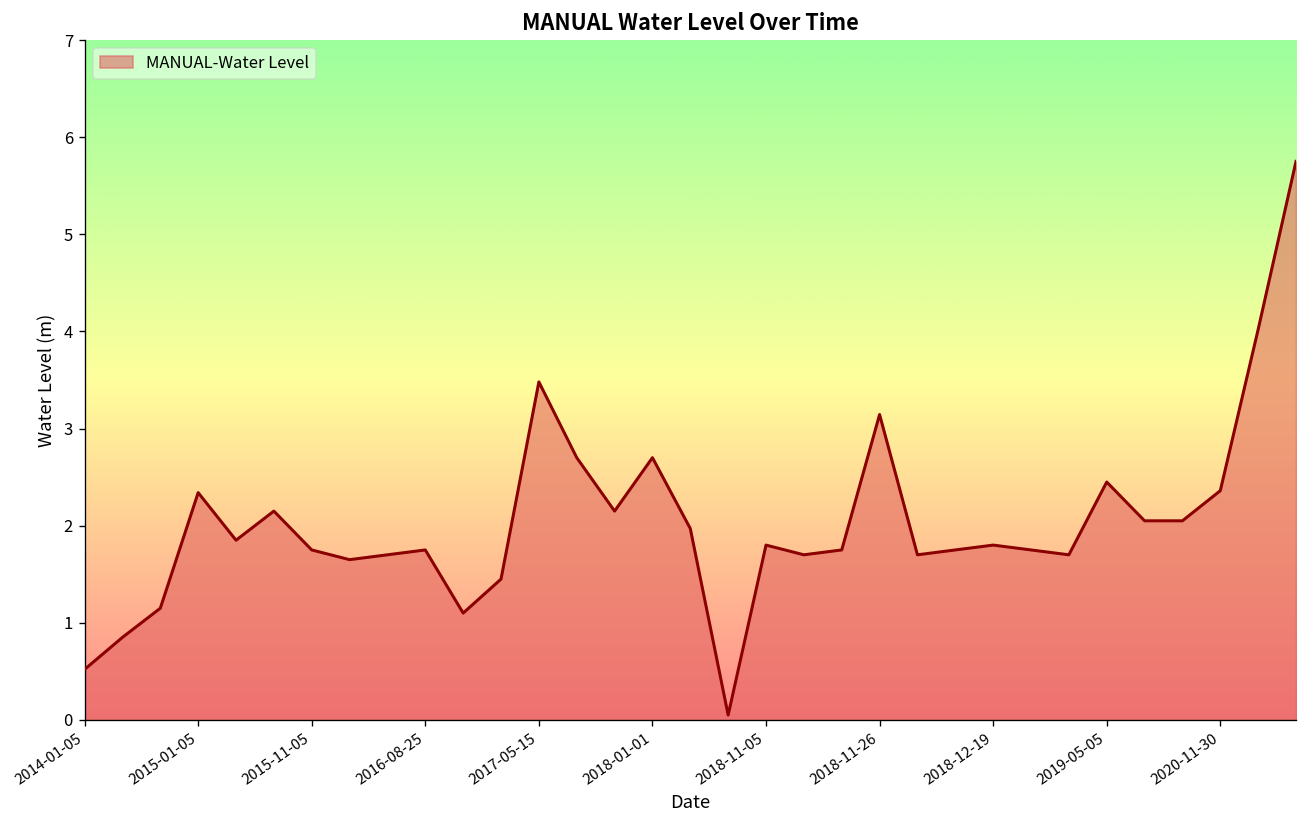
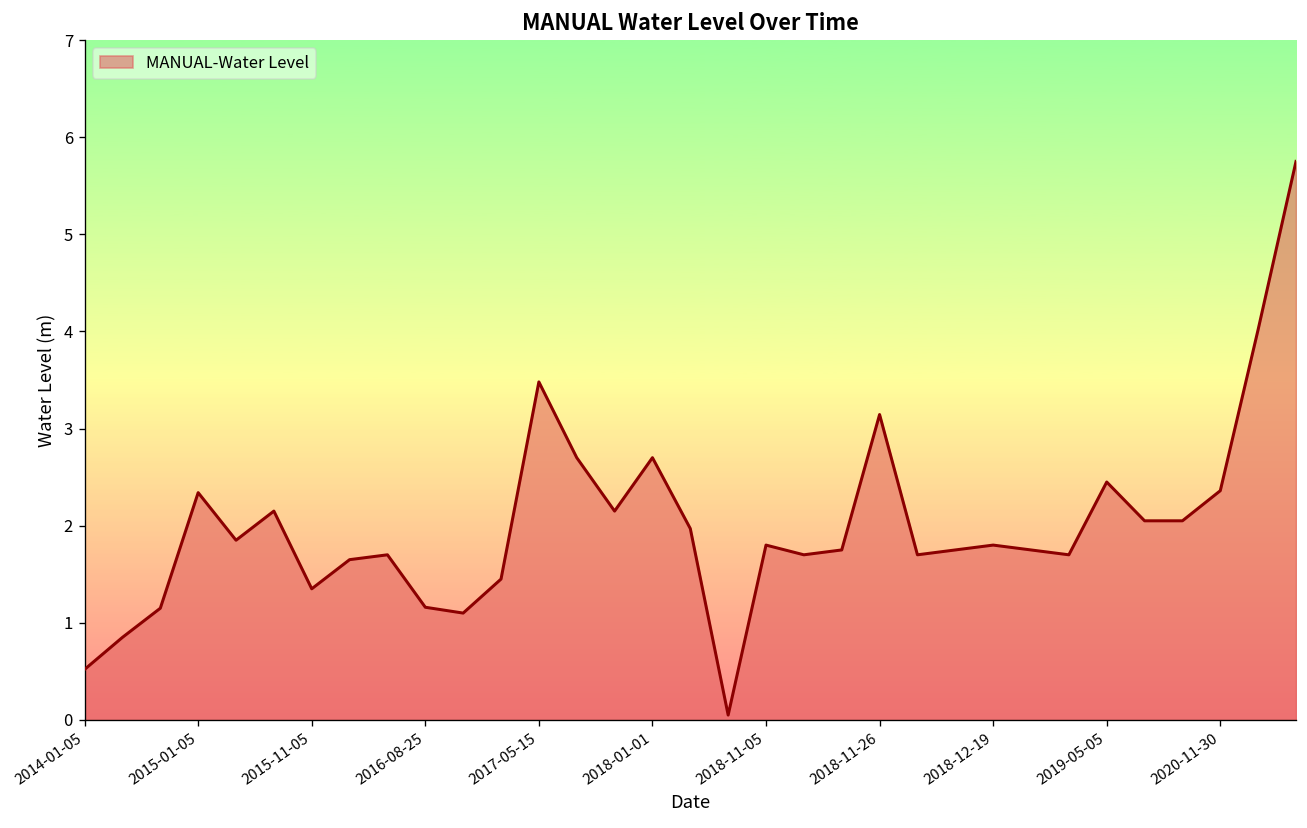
  {
    "2014-01-05": 0.5,
    "2015-01-05": 2.3,
-   "2015-11-05": 1.8,
-   "2016-08-25": 1.8,
+   "2015-11-05": 1.4,
+   "2016-08-25": 1.2,
    "2017-05-15": 3.5,
    "2018-01-01": 2.7,
    "2018-11-05": 1.8,
    "2018-11-26": 3.1,
    "2018-12-19": 1.8,
    "2019-05-05": 2.4,
    "2020-11-30": 2.4
  }
